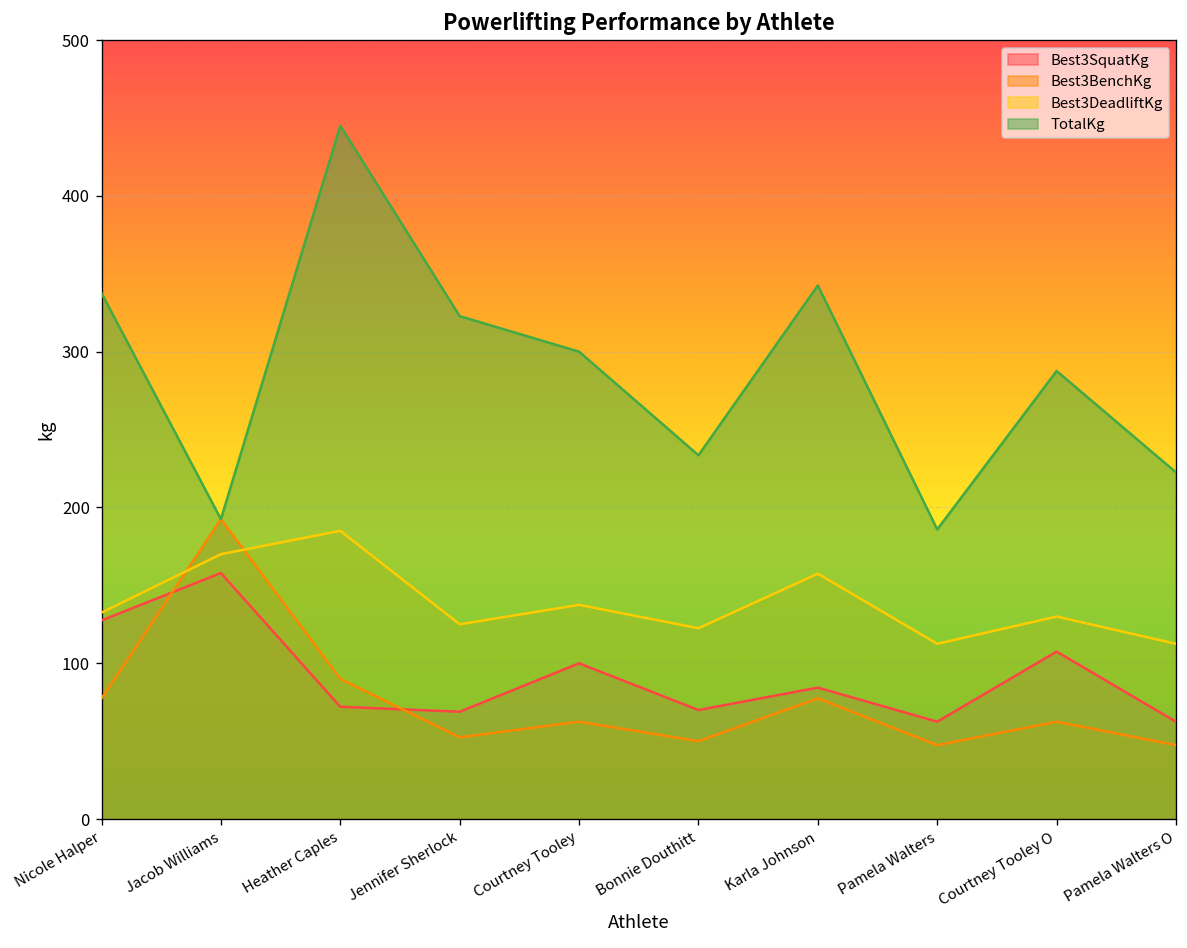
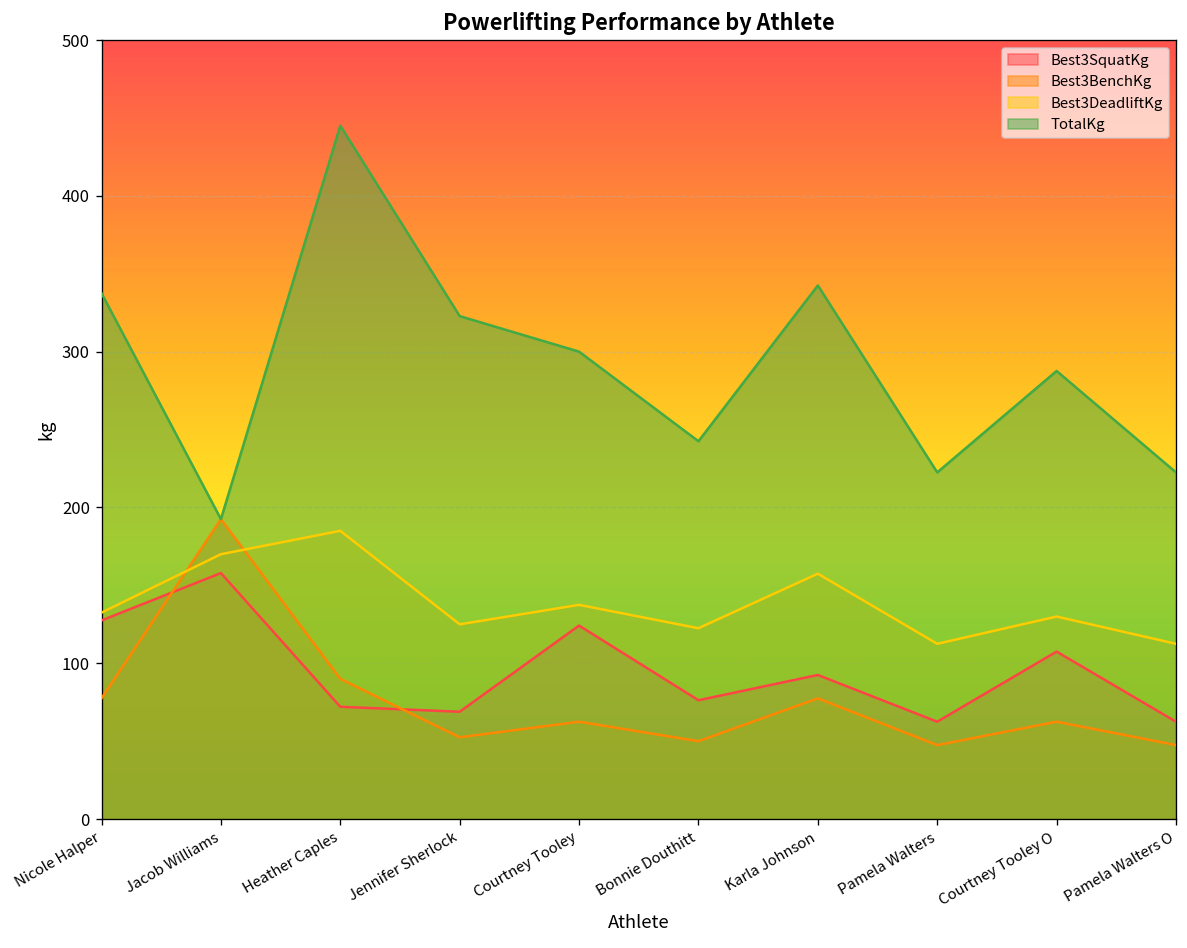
  {
    "Best3SquatKg": {
      "Nicole Halper": 128,
      "Jacob Williams": 158,
      "Heather Caples": 72,
      "Jennifer Sherlock": 69,
-     "Courtney Tooley": 100,
-     "Bonnie Douthitt": 70,
-     "Karla Johnson": 84,
+     "Courtney Tooley": 124,
+     "Bonnie Douthitt": 76,
+     "Karla Johnson": 93,
      "Pamela Walters": 63,
      "Courtney Tooley O": 108,
      "Pamela Walters O": 63
    },
    "TotalKg": {
      "Nicole Halper": 338,
      "Heather Caples": 445,
      "Jennifer Sherlock": 323,
      "Courtney Tooley": 300,
-     "Bonnie Douthitt": 234,
+     "Bonnie Douthitt": 243,
      "Karla Johnson": 343,
-     "Pamela Walters": 186,
+     "Pamela Walters": 223,
      "Courtney Tooley O": 288,
      "Pamela Walters O": 223
    }
  }
